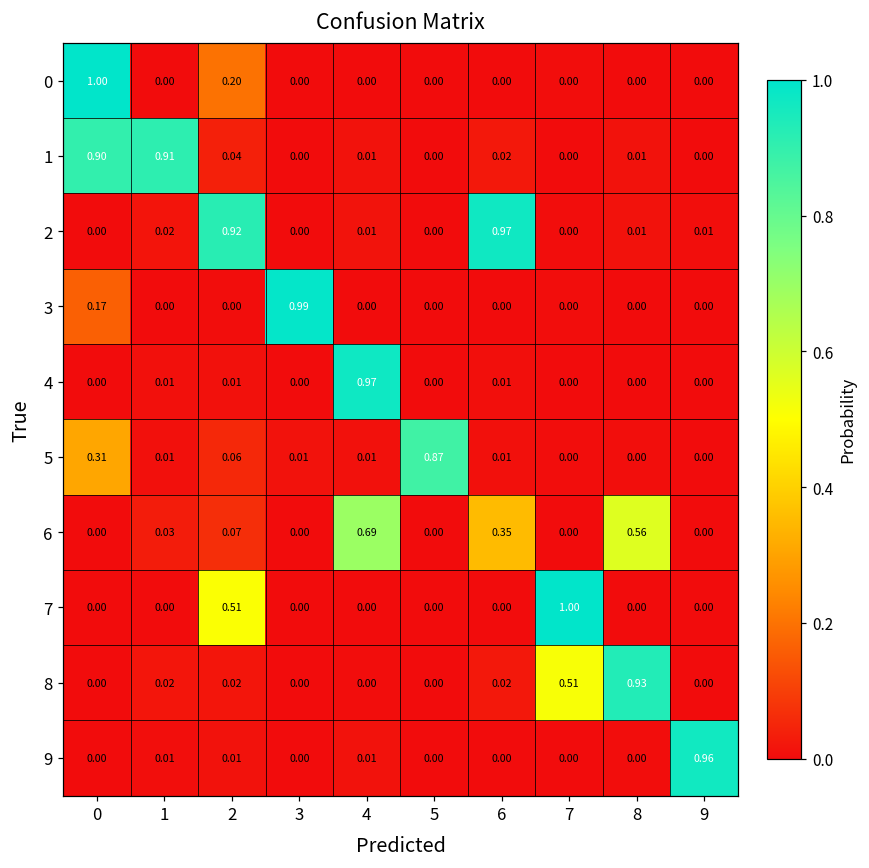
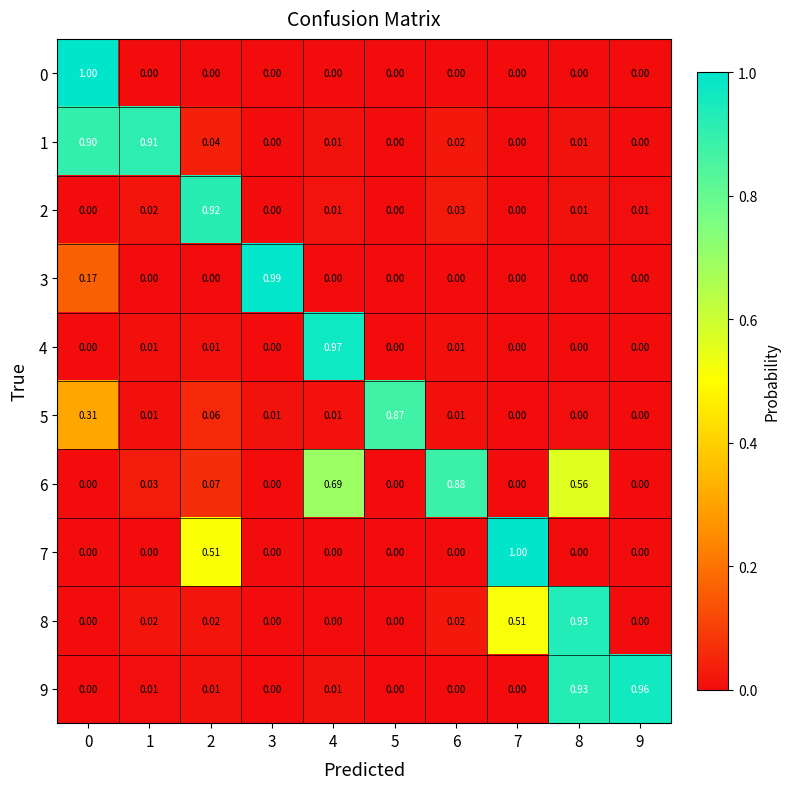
  {
    "0": {
      "0": 1.00,
      "1": 0.00,
-     "2": 0.20,
+     "2": 0.00,
      "3": 0.00,
      "4": 0.00,
      "5": 0.00,
      "6": 0.00,
      "7": 0.00,
      "8": 0.00,
      "9": 0.00
    },
    "1": {
      "0": 0.90,
      "1": 0.91,
      "2": 0.04,
      "3": 0.00,
      "4": 0.01,
      "5": 0.00,
      "6": 0.02,
      "7": 0.00,
      "8": 0.01,
      "9": 0.00
    },
    "2": {
      "0": 0.00,
      "1": 0.02,
      "2": 0.92,
      "3": 0.00,
      "4": 0.01,
      "5": 0.00,
-     "6": 0.97,
+     "6": 0.03,
      "7": 0.00,
      "8": 0.01,
      "9": 0.01
    },
    "3": {
      "0": 0.17,
      "1": 0.00,
      "2": 0.00,
      "3": 0.99,
      "4": 0.00,
      "5": 0.00,
      "6": 0.00,
      "7": 0.00,
      "8": 0.00,
      "9": 0.00
    },
    "4": {
      "0": 0.00,
      "1": 0.01,
      "2": 0.01,
      "3": 0.00,
      "4": 0.97,
      "5": 0.00,
      "6": 0.01,
      "7": 0.00,
      "8": 0.00,
      "9": 0.00
    },
    "5": {
      "0": 0.31,
      "1": 0.01,
      "2": 0.06,
      "3": 0.01,
      "4": 0.01,
      "5": 0.87,
      "6": 0.01,
      "7": 0.00,
      "8": 0.00,
      "9": 0.00
    },
    "6": {
      "0": 0.00,
      "1": 0.03,
      "2": 0.07,
      "3": 0.00,
      "4": 0.69,
      "5": 0.00,
-     "6": 0.35,
+     "6": 0.88,
      "7": 0.00,
      "8": 0.56,
      "9": 0.00
    },
    "7": {
      "0": 0.00,
      "1": 0.00,
      "2": 0.51,
      "3": 0.00,
      "4": 0.00,
      "5": 0.00,
      "6": 0.00,
      "7": 1.00,
      "8": 0.00,
      "9": 0.00
    },
    "8": {
      "0": 0.00,
      "1": 0.02,
      "2": 0.02,
      "3": 0.00,
      "4": 0.00,
      "5": 0.00,
      "6": 0.02,
      "7": 0.51,
      "8": 0.93,
      "9": 0.00
    },
    "9": {
      "0": 0.00,
      "1": 0.01,
      "2": 0.01,
      "3": 0.00,
      "4": 0.01,
      "5": 0.00,
      "6": 0.00,
      "7": 0.00,
-     "8": 0.00,
+     "8": 0.93,
      "9": 0.96
    }
  }
